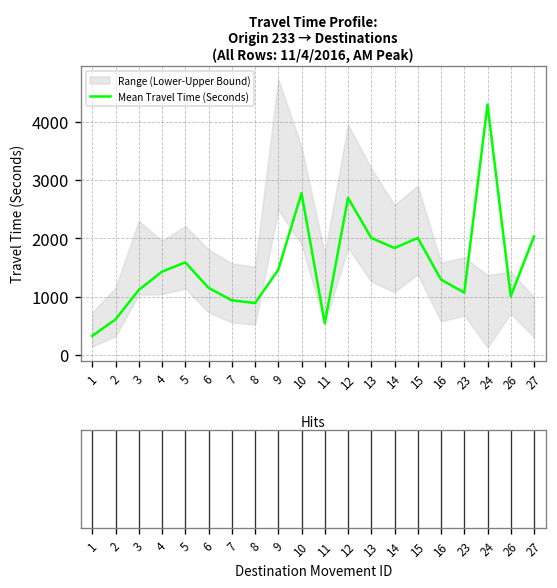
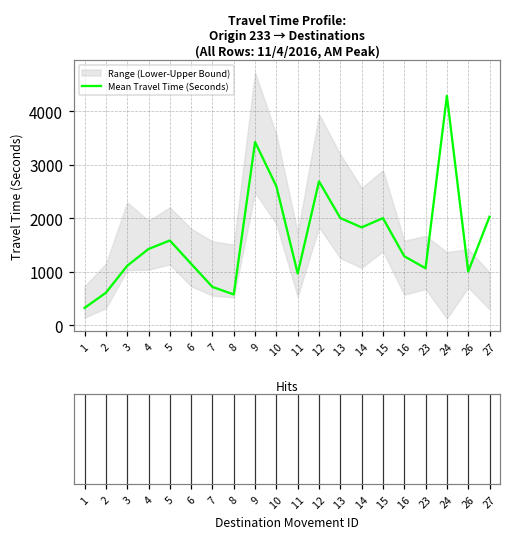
  {
    "Mean Travel Time (Seconds)": {
      "1": 300,
      "2": 600,
      "3": 1100,
      "4": 1400,
      "5": 1600,
      "6": 1200,
-     "7": 900,
-     "8": 900,
-     "9": 1500,
-     "10": 2800,
-     "11": 500,
+     "7": 700,
+     "8": 600,
+     "9": 3400,
+     "10": 2600,
+     "11": 1000,
      "12": 2700,
      "13": 2000,
      "14": 1800,
      "15": 2000,
      "16": 1300,
      "23": 1100,
      "24": 4300,
      "26": 1000,
      "27": 2000
    }
  }
